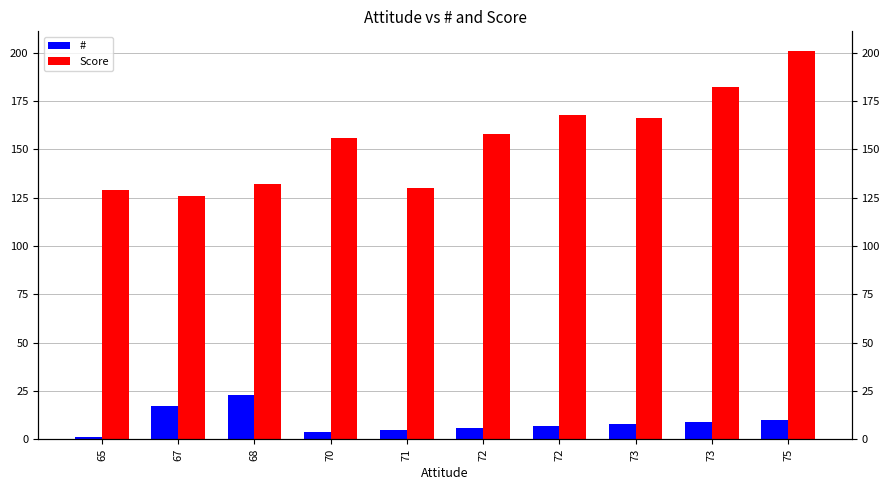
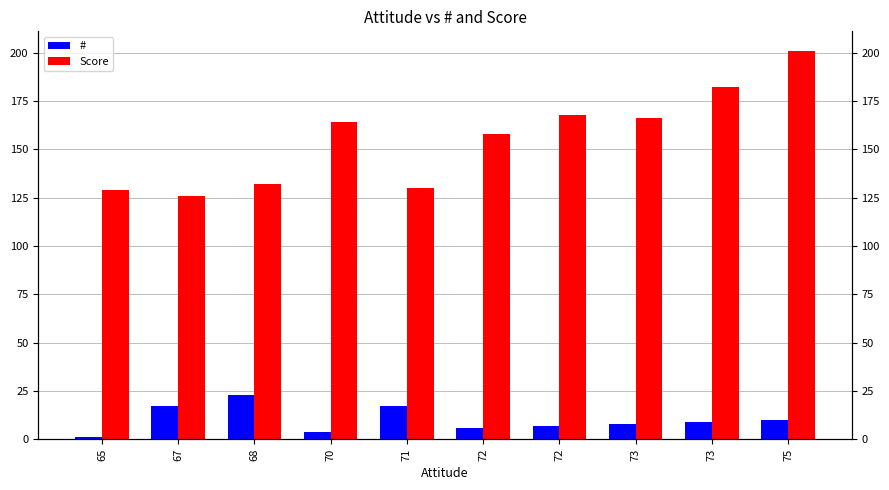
  {
    "#": {
      "67": 17,
      "68": 23,
      "70": 4,
-     "71": 5,
+     "71": 17,
      "75": 10
    },
    "Score": {
      "65": 129,
      "67": 126,
      "68": 132,
-     "70": 156,
+     "70": 164,
      "71": 130,
      "75": 201
    }
  }
